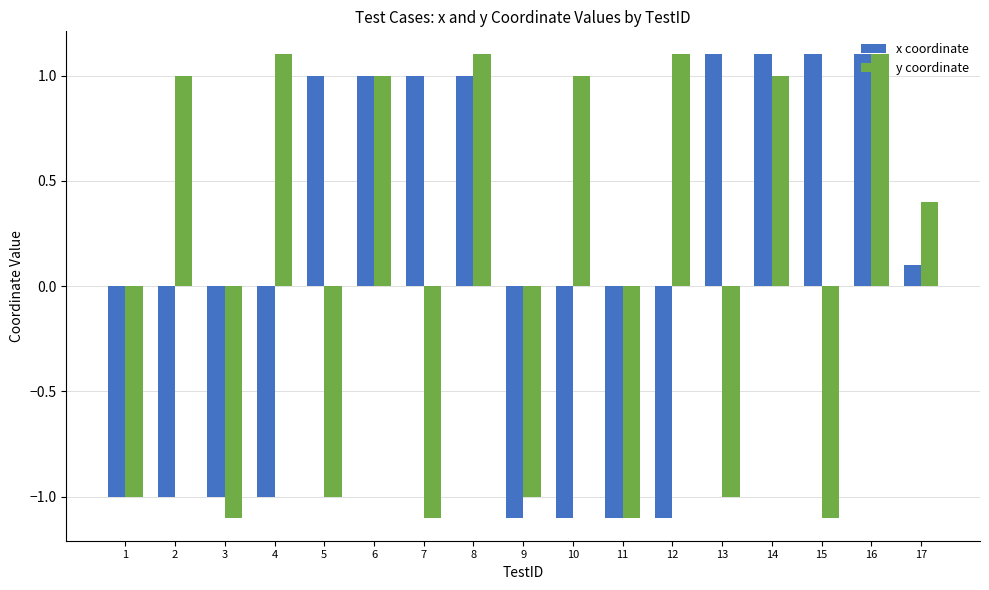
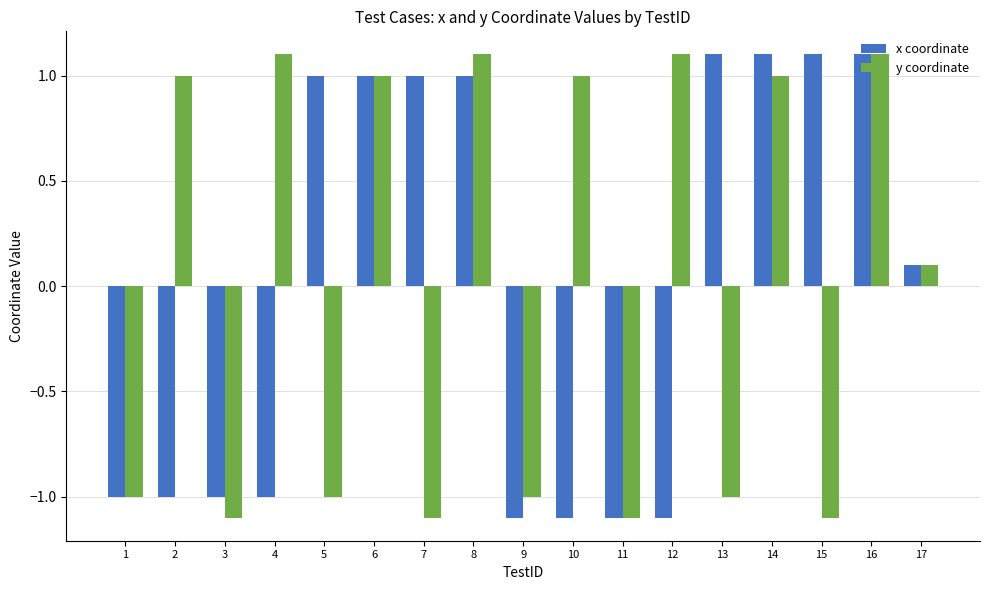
  {
    "x coordinate": {
      "1": -1.0,
      "2": -1.0,
      "3": -1.0,
      "4": -1.0,
      "5": 1.0,
      "6": 1.0,
      "7": 1.0,
      "8": 1.0,
      "9": -1.1,
      "10": -1.1,
      "11": -1.1,
      "12": -1.1,
      "13": 1.1,
      "14": 1.1,
      "15": 1.1,
      "16": 1.1,
      "17": 0.1
    },
    "y coordinate": {
      "1": -1.0,
      "2": 1.0,
      "3": -1.1,
      "4": 1.1,
      "5": -1.0,
      "6": 1.0,
      "7": -1.1,
      "8": 1.1,
      "9": -1.0,
      "10": 1.0,
      "11": -1.1,
      "12": 1.1,
      "13": -1.0,
      "14": 1.0,
      "15": -1.1,
      "16": 1.1,
-     "17": 0.4
+     "17": 0.1
    }
  }
